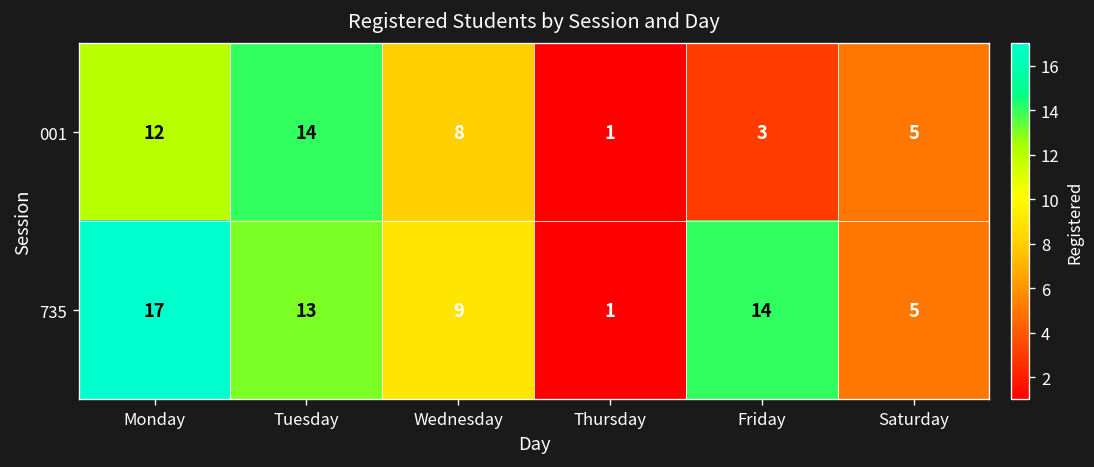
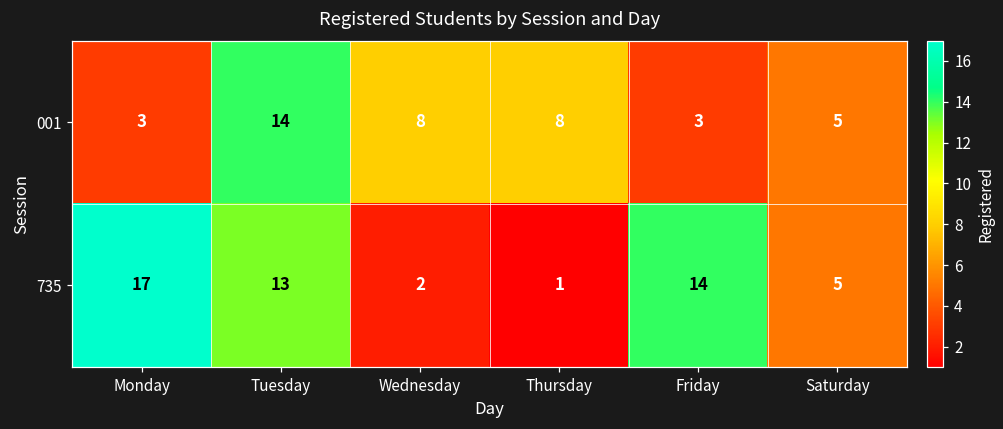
  {
    "001": {
-     "Monday": 12,
+     "Monday": 3,
      "Tuesday": 14,
      "Wednesday": 8,
-     "Thursday": 1,
+     "Thursday": 8,
      "Friday": 3,
      "Saturday": 5
    },
    "735": {
      "Monday": 17,
      "Tuesday": 13,
-     "Wednesday": 9,
+     "Wednesday": 2,
      "Thursday": 1,
      "Friday": 14,
      "Saturday": 5
    }
  }
